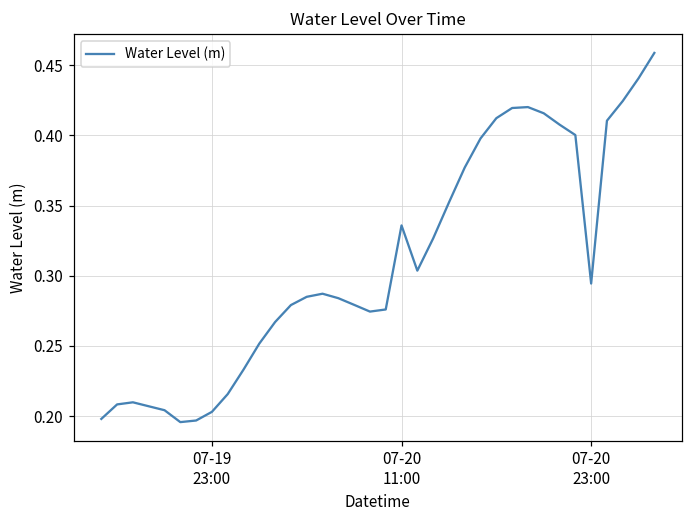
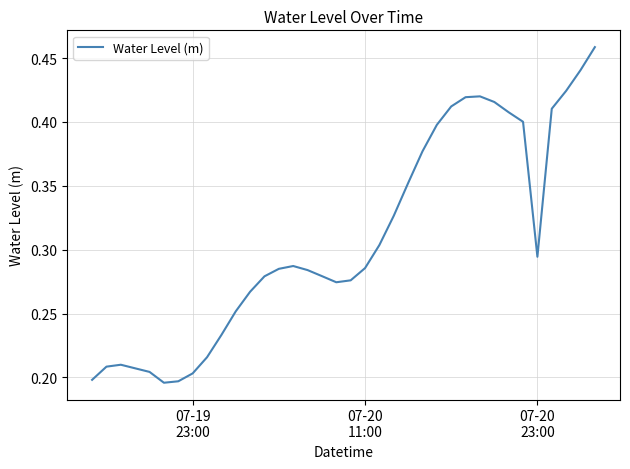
  {
    "07-19 23:00": 0.203,
-   "07-20 11:00": 0.336,
+   "07-20 11:00": 0.286,
    "07-20 23:00": 0.294
  }
